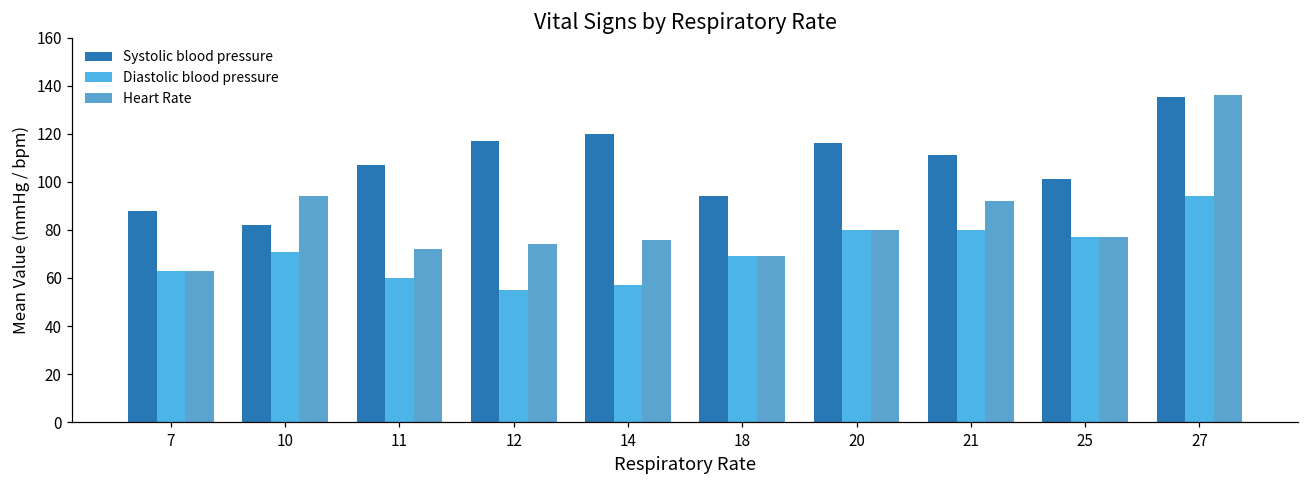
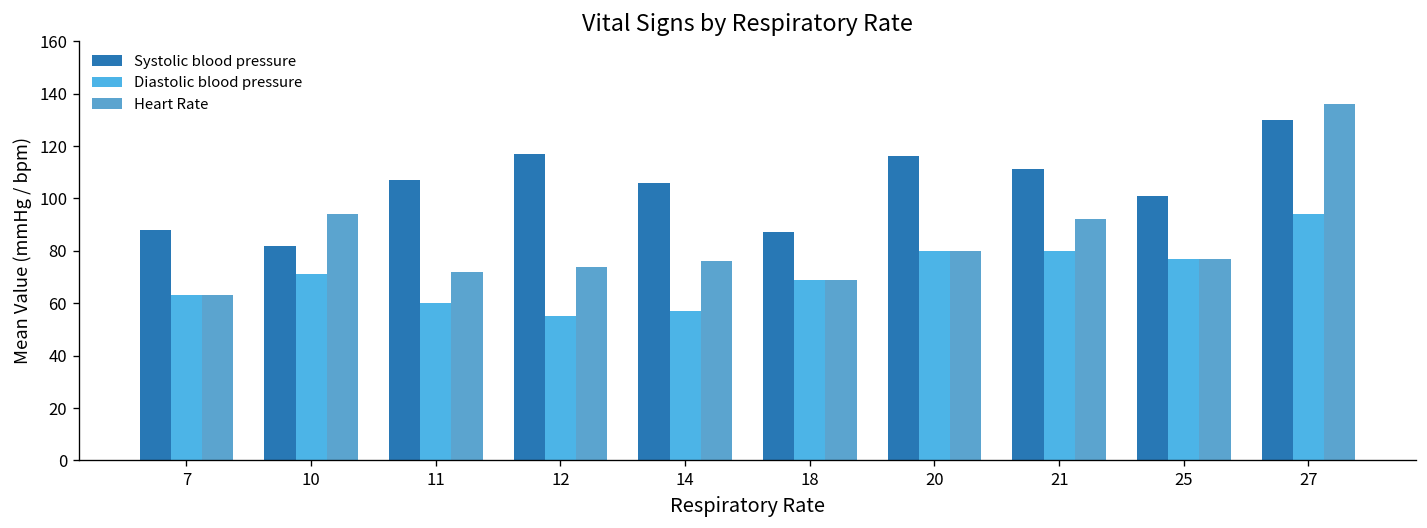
  {
    "Systolic blood pressure": {
      "7": 88,
      "10": 82,
      "11": 107,
      "12": 117,
-     "14": 120,
-     "18": 94,
+     "14": 106,
+     "18": 87,
      "20": 116,
      "21": 111,
      "25": 101,
-     "27": 135
+     "27": 130
    }
  }
